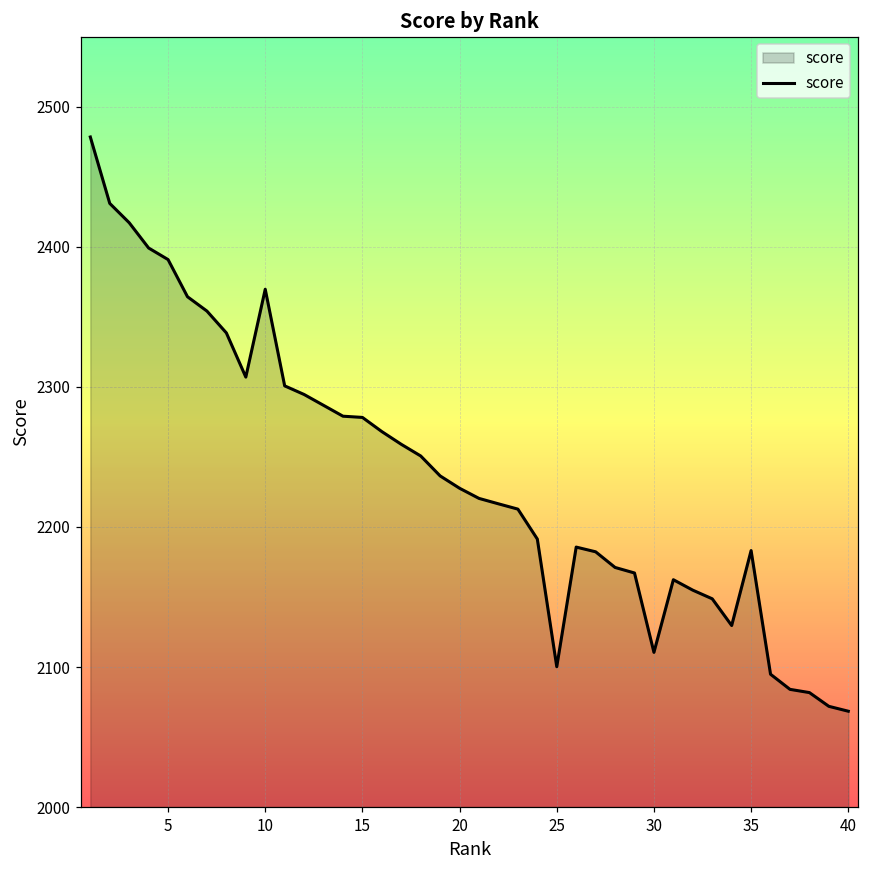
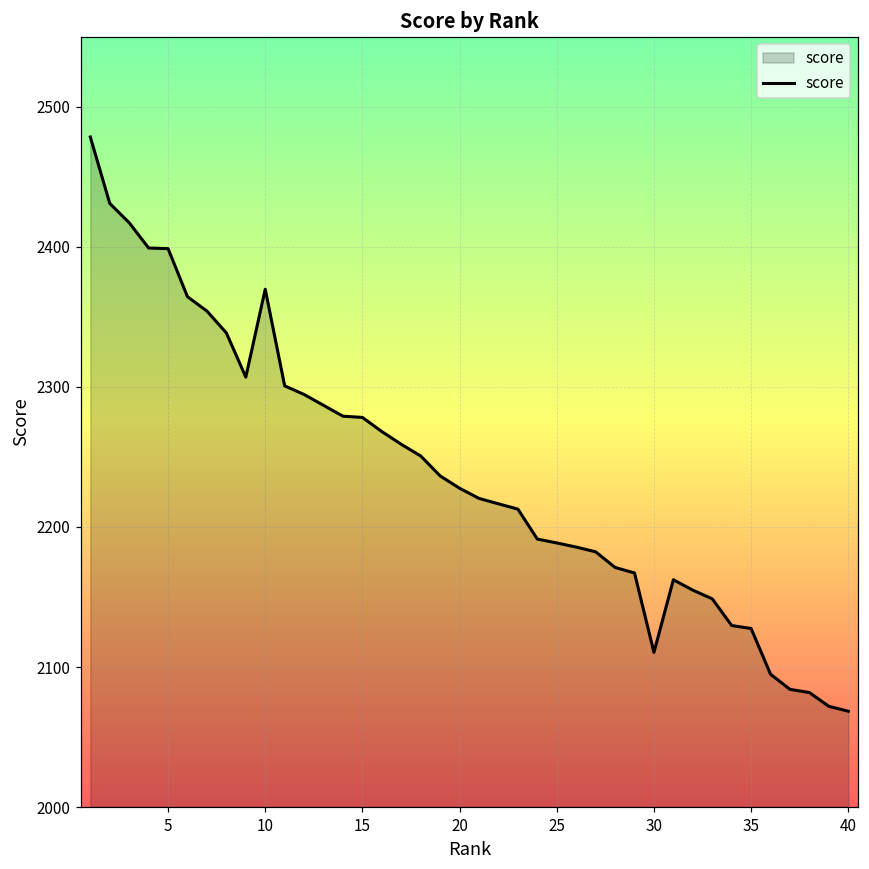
  {
-   "5": 2391,
+   "5": 2399,
    "10": 2370,
    "15": 2278,
    "20": 2228,
-   "25": 2100,
+   "25": 2189,
    "30": 2110,
-   "35": 2183,
+   "35": 2127,
    "40": 2068
  }
